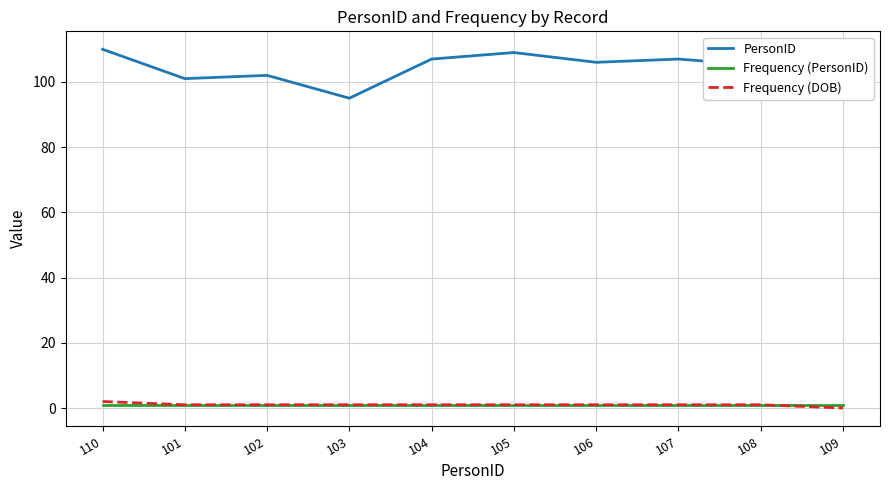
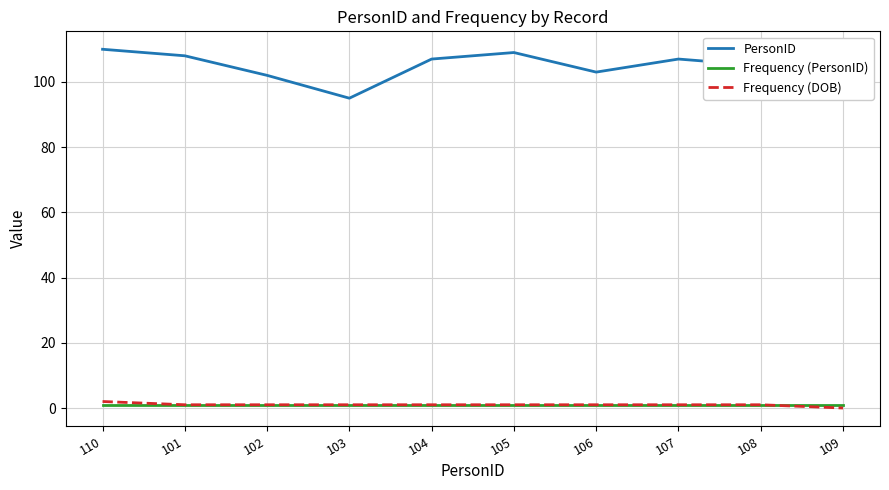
  {
    "PersonID": {
      "110": 110,
-     "101": 101,
+     "101": 108,
      "102": 102,
      "103": 95,
      "104": 107,
      "105": 109,
-     "106": 106,
+     "106": 103,
      "107": 107
    },
    "Frequency (PersonID)": {
      "110": 1,
      "109": 1
    },
    "Frequency (DOB)": {
      "110": 2,
      "109": 0
    }
  }
